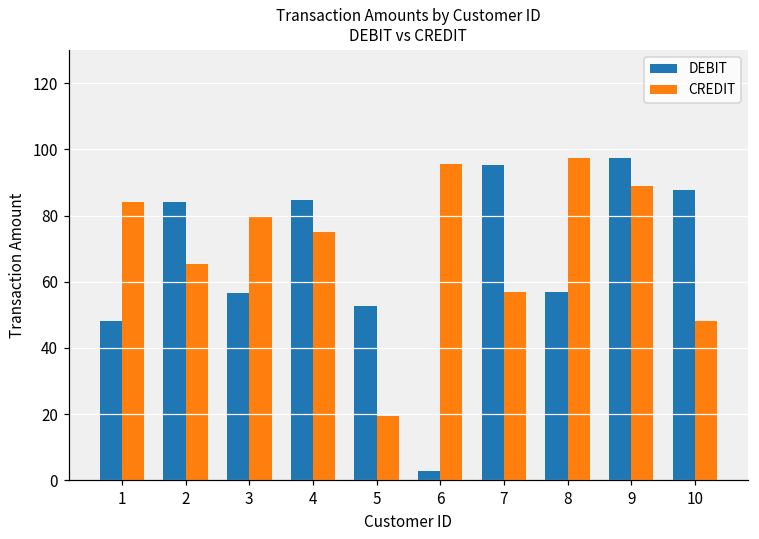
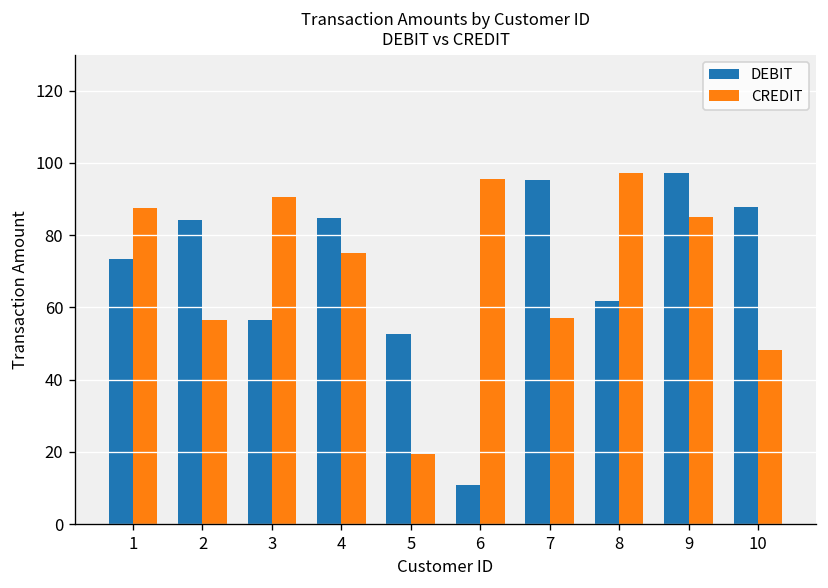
  {
    "DEBIT": {
-     "1": 48,
+     "1": 73,
      "2": 84,
      "3": 57,
      "4": 85,
      "5": 53,
-     "6": 3,
+     "6": 11,
      "7": 95,
-     "8": 57,
+     "8": 62,
      "9": 97,
      "10": 88
    },
    "CREDIT": {
-     "1": 84,
-     "2": 65,
-     "3": 80,
+     "1": 88,
+     "2": 57,
+     "3": 90,
      "4": 75,
      "5": 20,
      "6": 96,
      "7": 57,
      "8": 97,
-     "9": 89,
+     "9": 85,
      "10": 48
    }
  }
